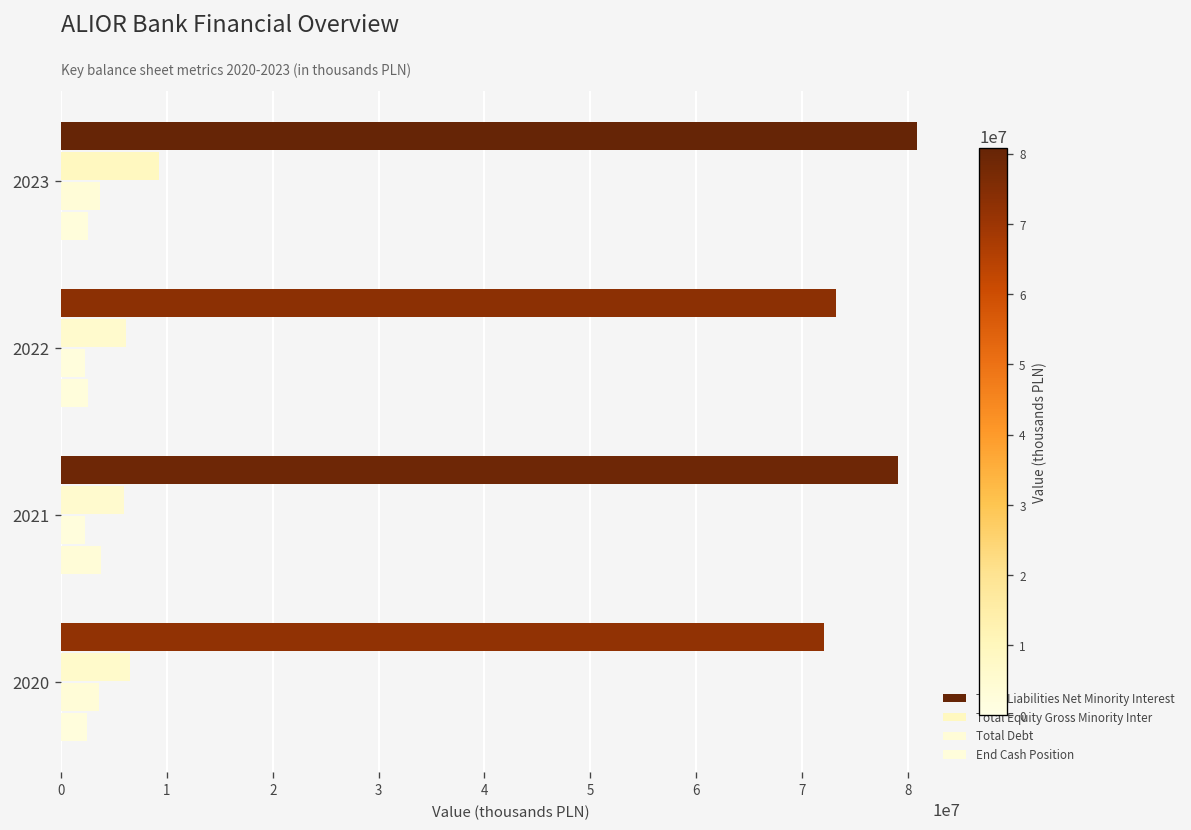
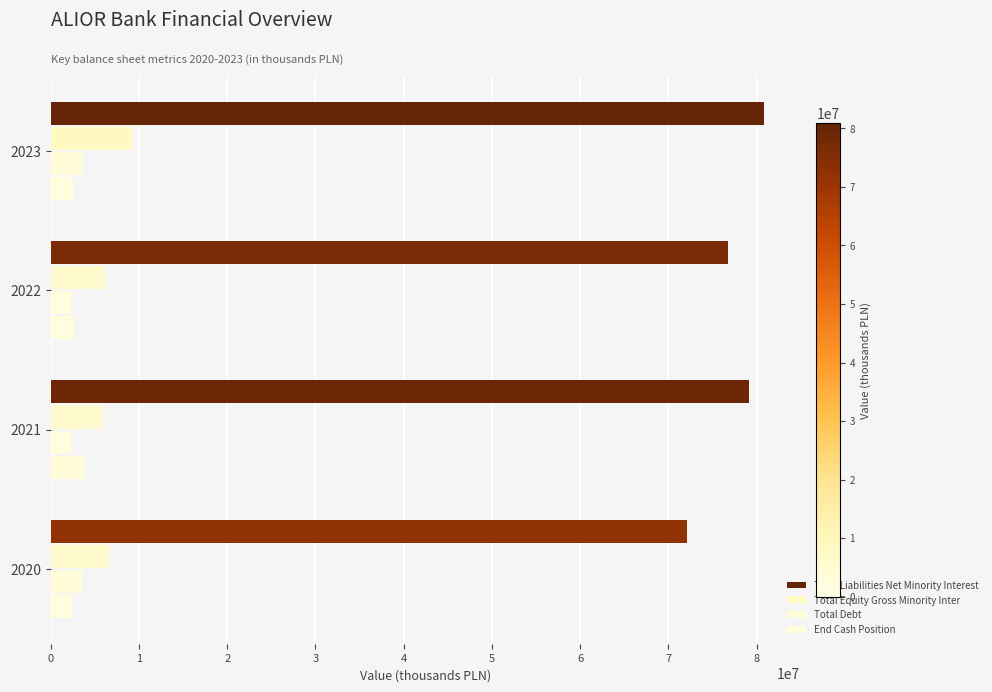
  {
    "Total Liabilities Net Minority Interest": {
      "2023": 81000000,
-     "2022": 73000000,
+     "2022": 77000000,
      "2021": 79000000,
      "2020": 72000000
    }
  }
